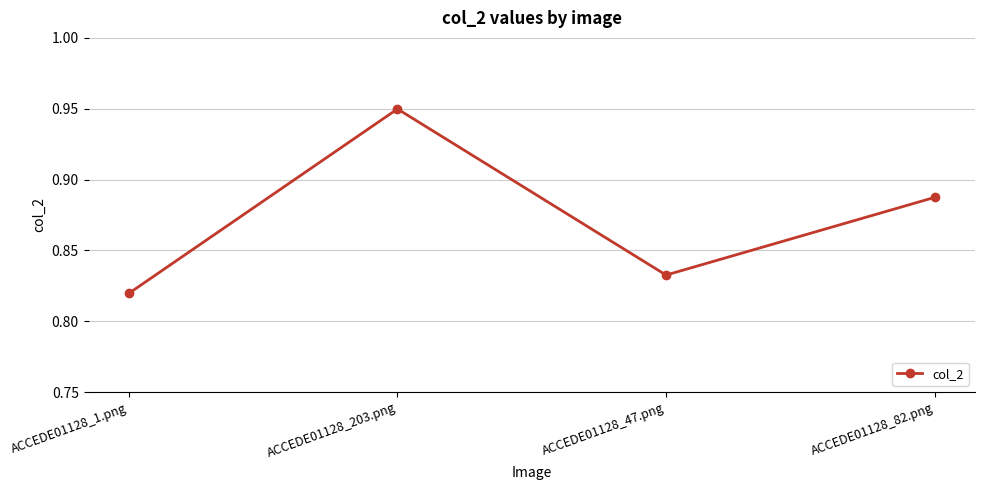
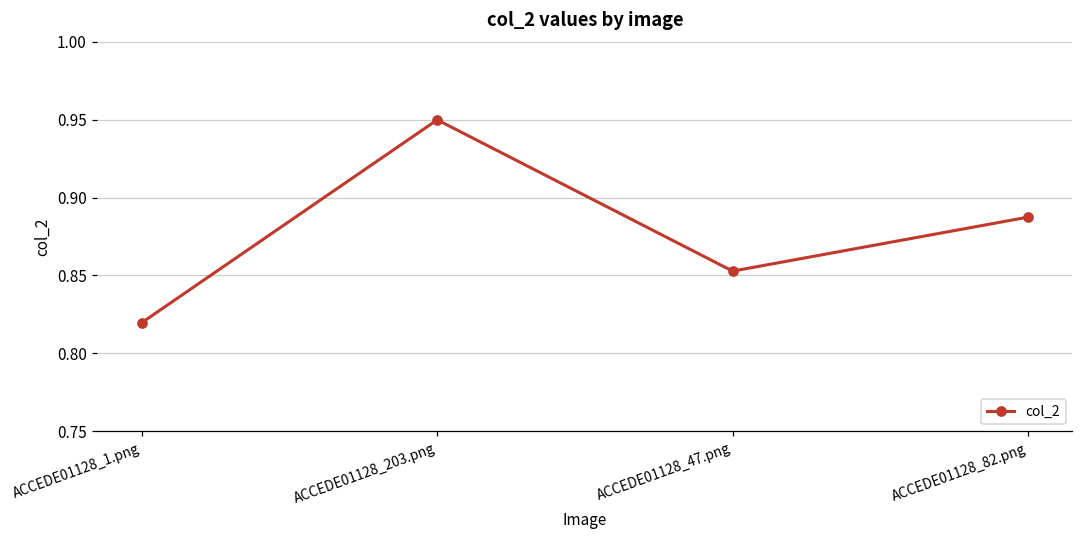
  {
    "ACCEDE01128_1.png": 0.820,
    "ACCEDE01128_203.png": 0.950,
-   "ACCEDE01128_47.png": 0.833,
+   "ACCEDE01128_47.png": 0.853,
    "ACCEDE01128_82.png": 0.887
  }
